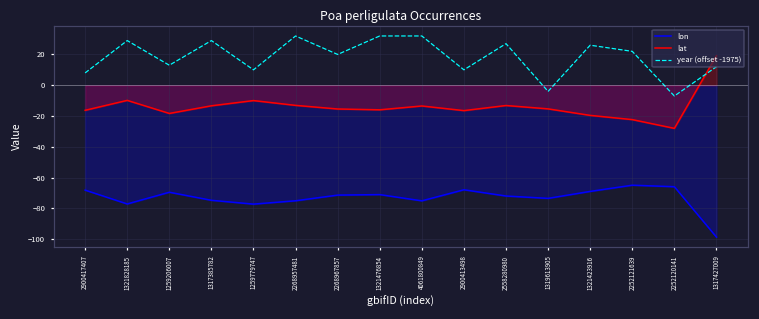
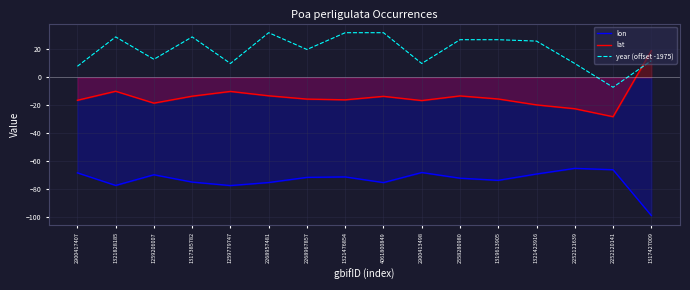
  {
    "year (offset -1975)": {
      "2900417407": 8,
      "1321828185": 29,
      "1259206007": 13,
      "1317385782": 29,
      "1259779747": 10,
      "2268957481": 32,
      "2268967857": 20,
      "1321476854": 32,
      "4061800849": 32,
      "2900413498": 10,
      "2558280980": 27,
-     "1319613905": -4,
+     "1319613905": 27,
      "1321423916": 26,
-     "2252121639": 22,
+     "2252121639": 10,
      "2252120141": -7
    }
  }
